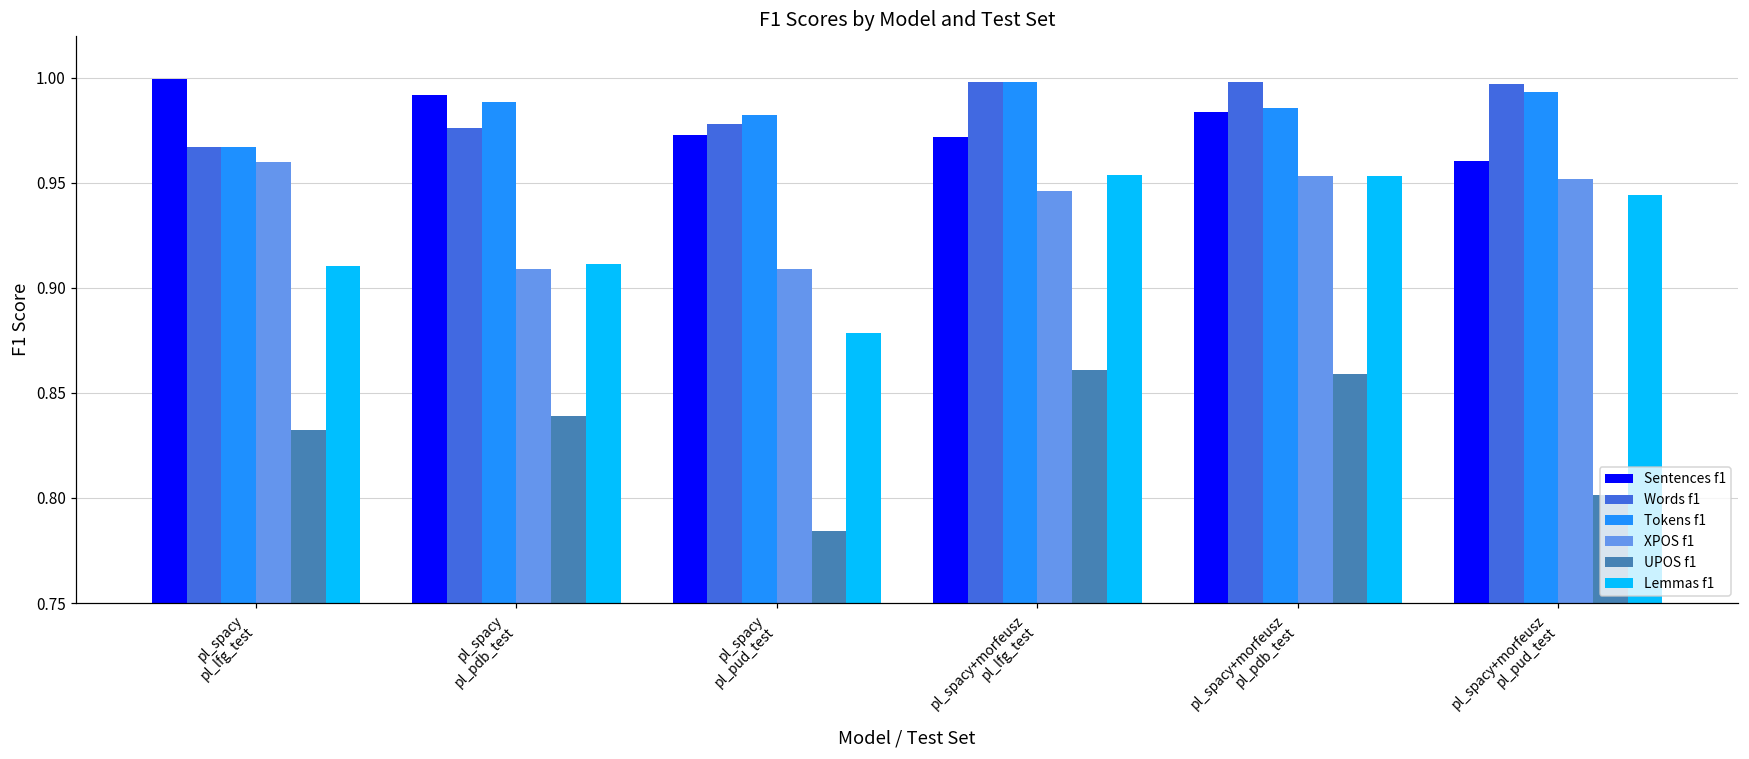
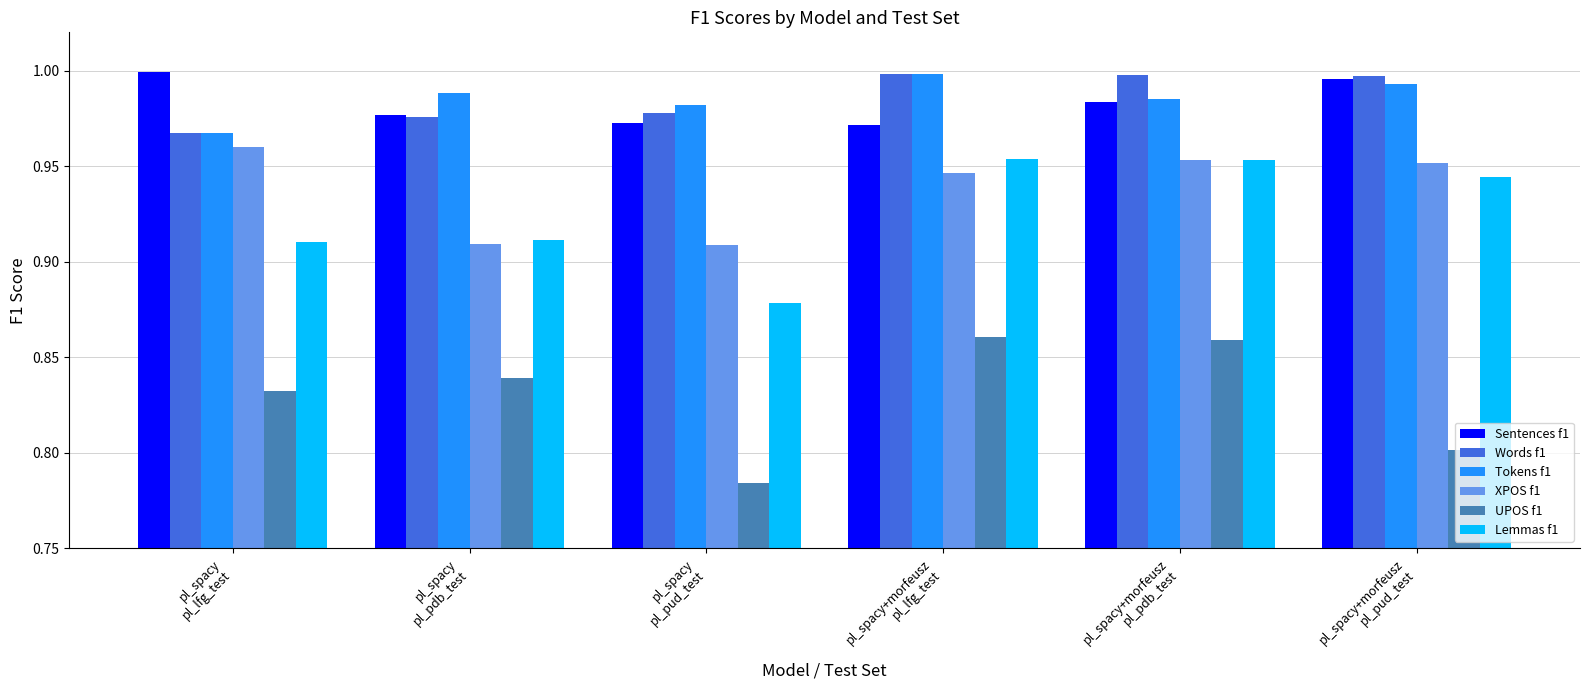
  {
    "Sentences f1": {
      "pl_spacy pl_lfg_test": 0.999,
-     "pl_spacy pl_pdb_test": 0.992,
+     "pl_spacy pl_pdb_test": 0.977,
      "pl_spacy pl_pud_test": 0.973,
      "pl_spacy+morfeusz pl_lfg_test": 0.972,
      "pl_spacy+morfeusz pl_pdb_test": 0.983,
-     "pl_spacy+morfeusz pl_pud_test": 0.961
+     "pl_spacy+morfeusz pl_pud_test": 0.996
    }
  }
